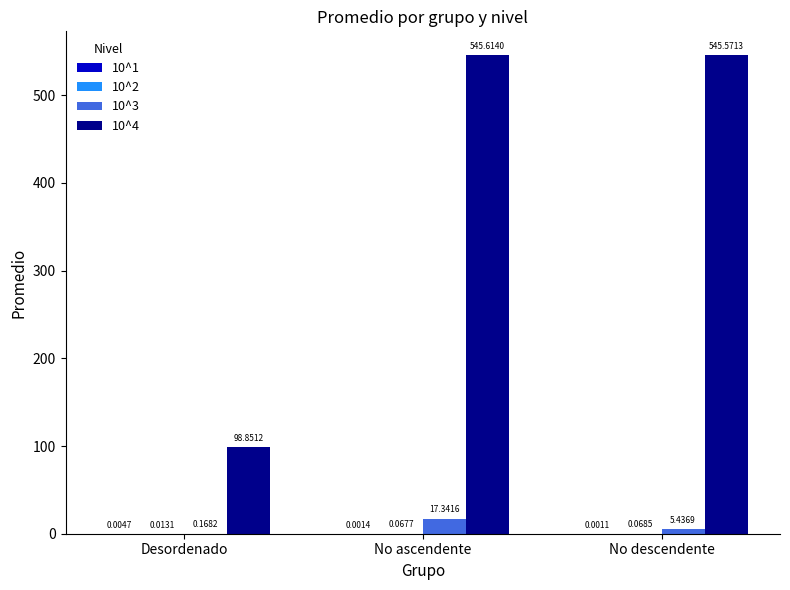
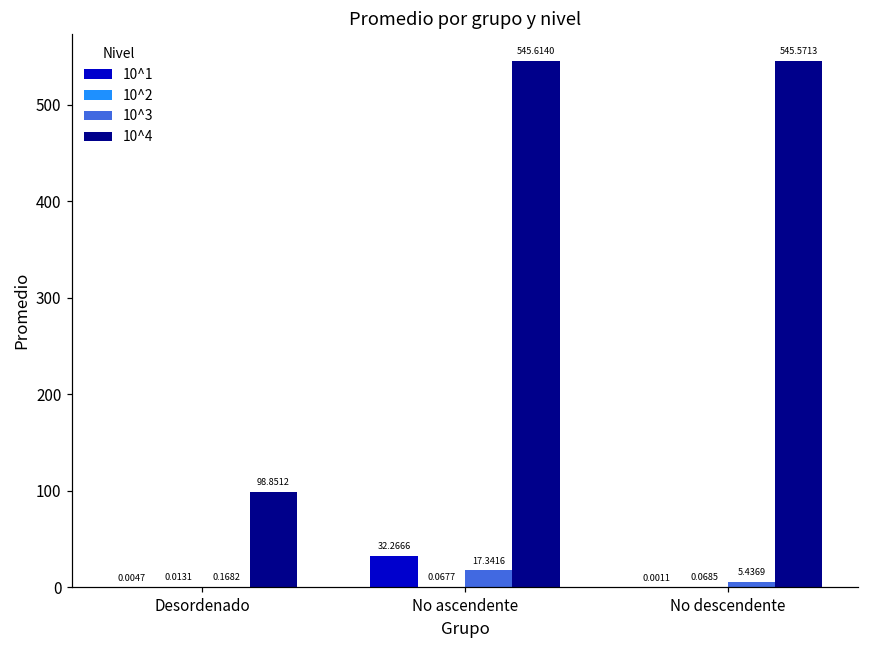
  {
    "10^1": {
      "Desordenado": 0.0047,
-     "No ascendente": 0.0014,
+     "No ascendente": 32.2666,
      "No descendente": 0.0011
    },
    "10^2": {
      "Desordenado": 0.0131,
      "No ascendente": 0.0677,
      "No descendente": 0.0685
    },
    "10^3": {
      "Desordenado": 0.1682,
      "No ascendente": 17.3416,
      "No descendente": 5.4369
    },
    "10^4": {
      "Desordenado": 98.8512,
      "No ascendente": 545.6140,
      "No descendente": 545.5713
    }
  }
